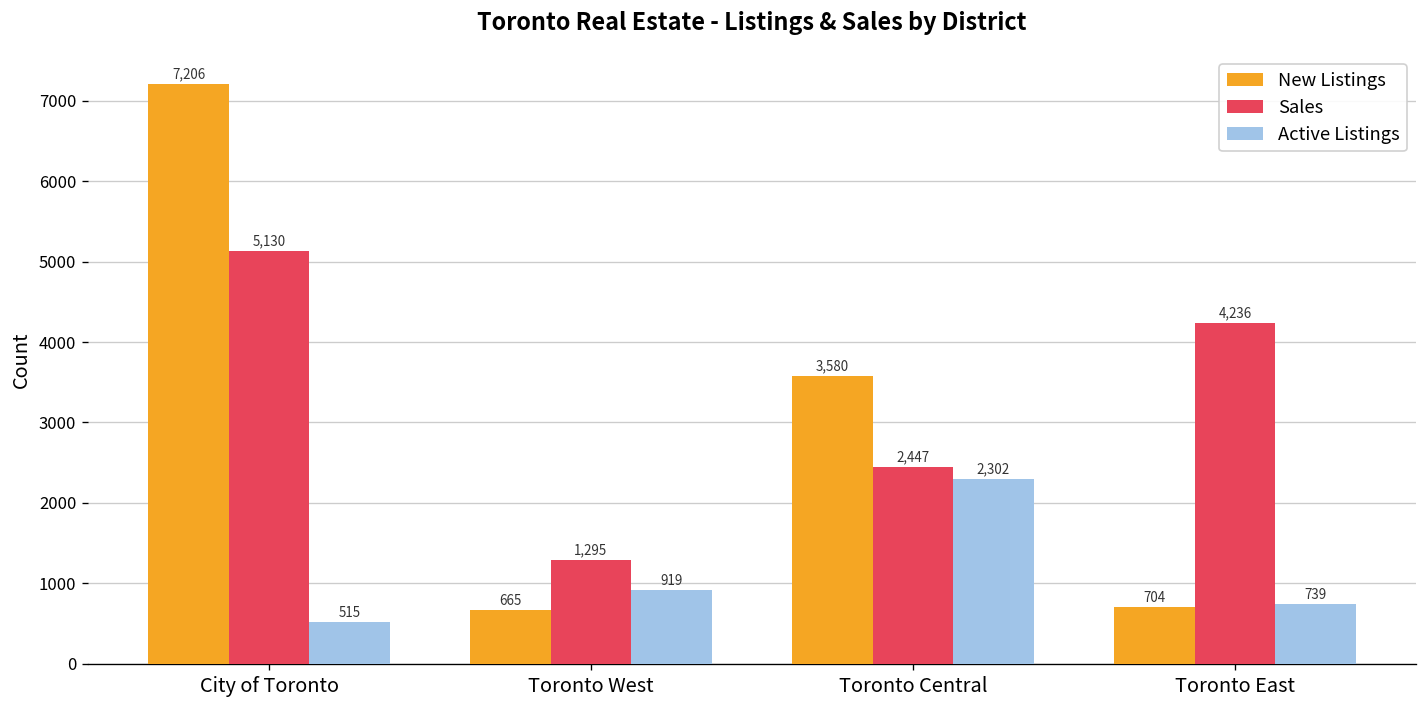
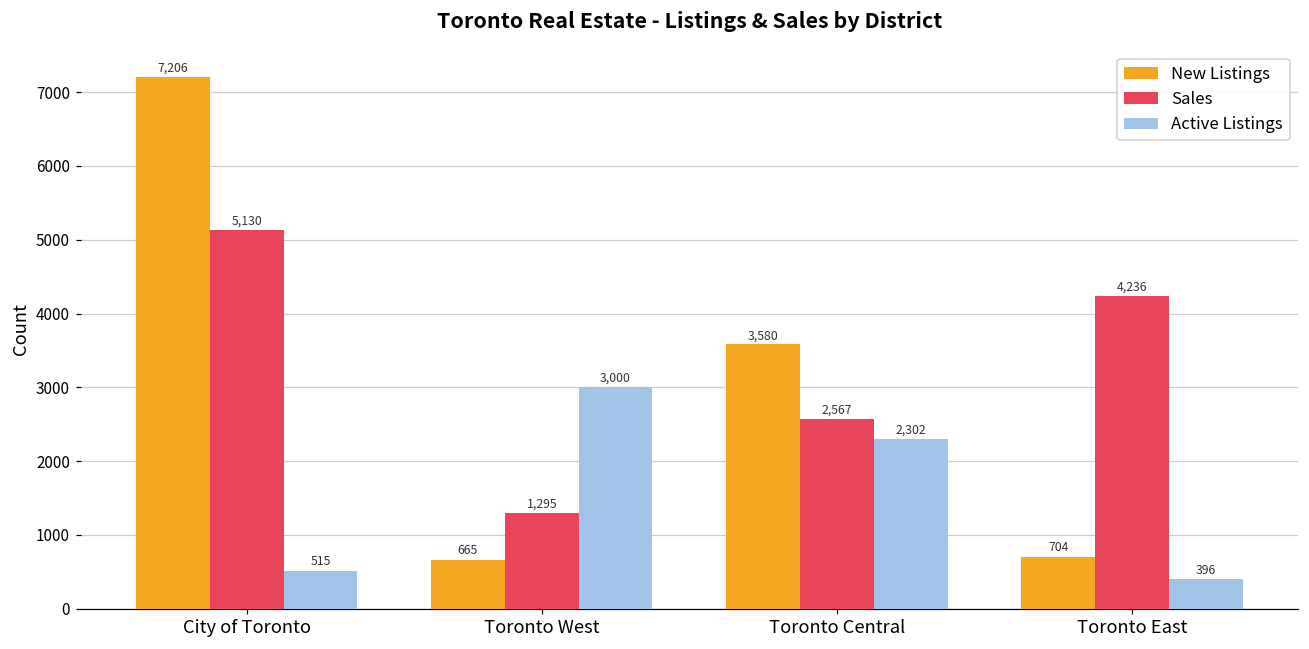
  {
    "New Listings": {
      "City of Toronto": "7,206",
      "Toronto West": "665",
      "Toronto Central": "3,580",
      "Toronto East": "704"
    },
    "Sales": {
      "City of Toronto": "5,130",
      "Toronto West": "1,295",
-     "Toronto Central": "2,447",
+     "Toronto Central": "2,567",
      "Toronto East": "4,236"
    },
    "Active Listings": {
      "City of Toronto": "515",
-     "Toronto West": "919",
+     "Toronto West": "3,000",
      "Toronto Central": "2,302",
-     "Toronto East": "739"
+     "Toronto East": "396"
    }
  }
